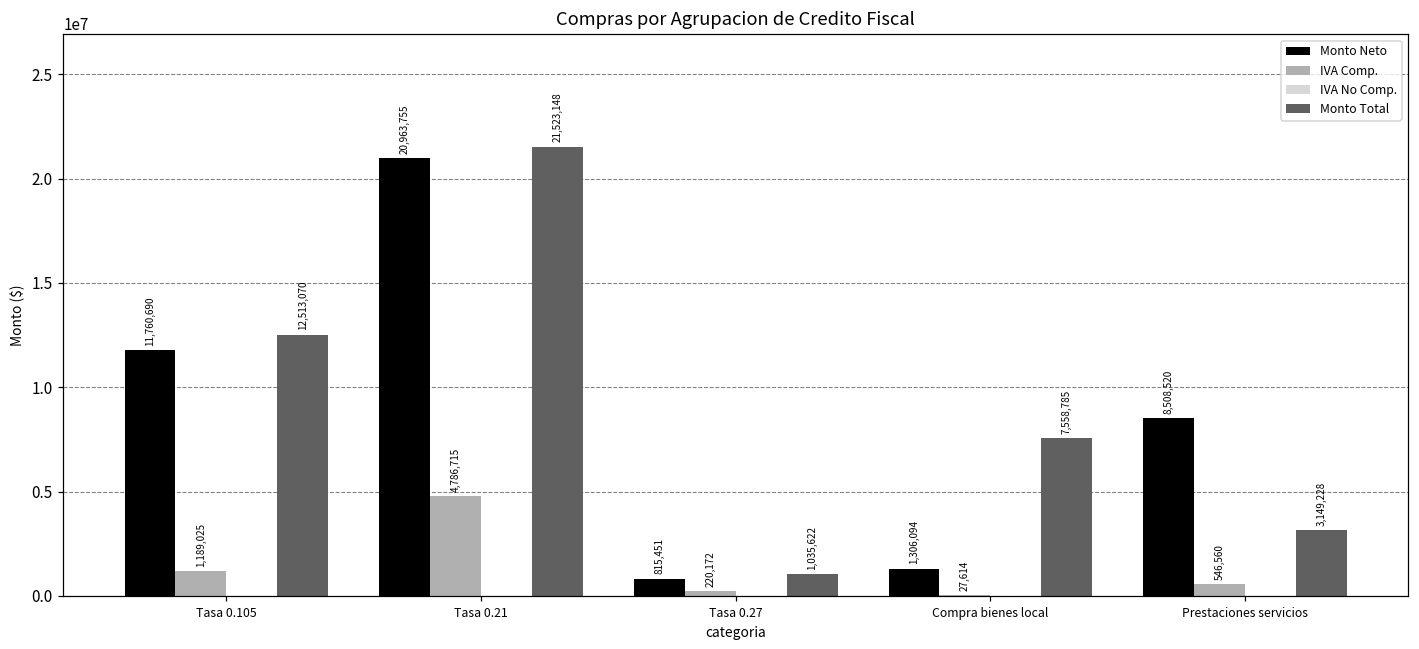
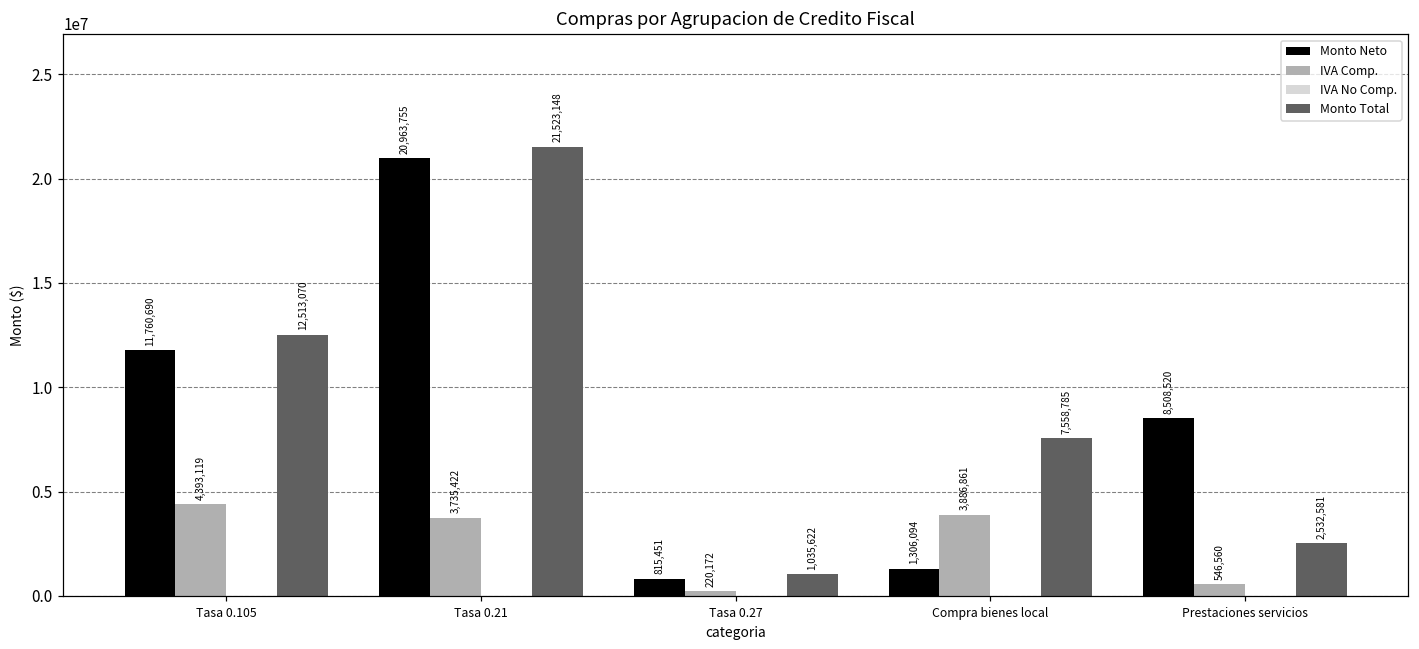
  {
    "Monto Neto": {
      "Tasa 0.105": "11,760,690",
      "Tasa 0.21": "20,963,755",
      "Tasa 0.27": "815,451",
      "Compra bienes local": "1,306,094",
      "Prestaciones servicios": "8,508,520"
    },
    "IVA Comp.": {
-     "Tasa 0.105": "1,189,025",
-     "Tasa 0.21": "4,786,715",
+     "Tasa 0.105": "4,393,119",
+     "Tasa 0.21": "3,735,422",
      "Tasa 0.27": "220,172",
-     "Compra bienes local": "27,614",
+     "Compra bienes local": "3,886,861",
      "Prestaciones servicios": "546,560"
    },
    "IVA No Comp.": {
      "Tasa 0.105": "0",
      "Tasa 0.21": "0",
      "Tasa 0.27": "0",
      "Compra bienes local": "0",
      "Prestaciones servicios": "0"
    },
    "Monto Total": {
      "Tasa 0.105": "12,513,070",
      "Tasa 0.21": "21,523,148",
      "Tasa 0.27": "1,035,622",
      "Compra bienes local": "7,558,785",
-     "Prestaciones servicios": "3,149,228"
+     "Prestaciones servicios": "2,532,581"
    }
  }
